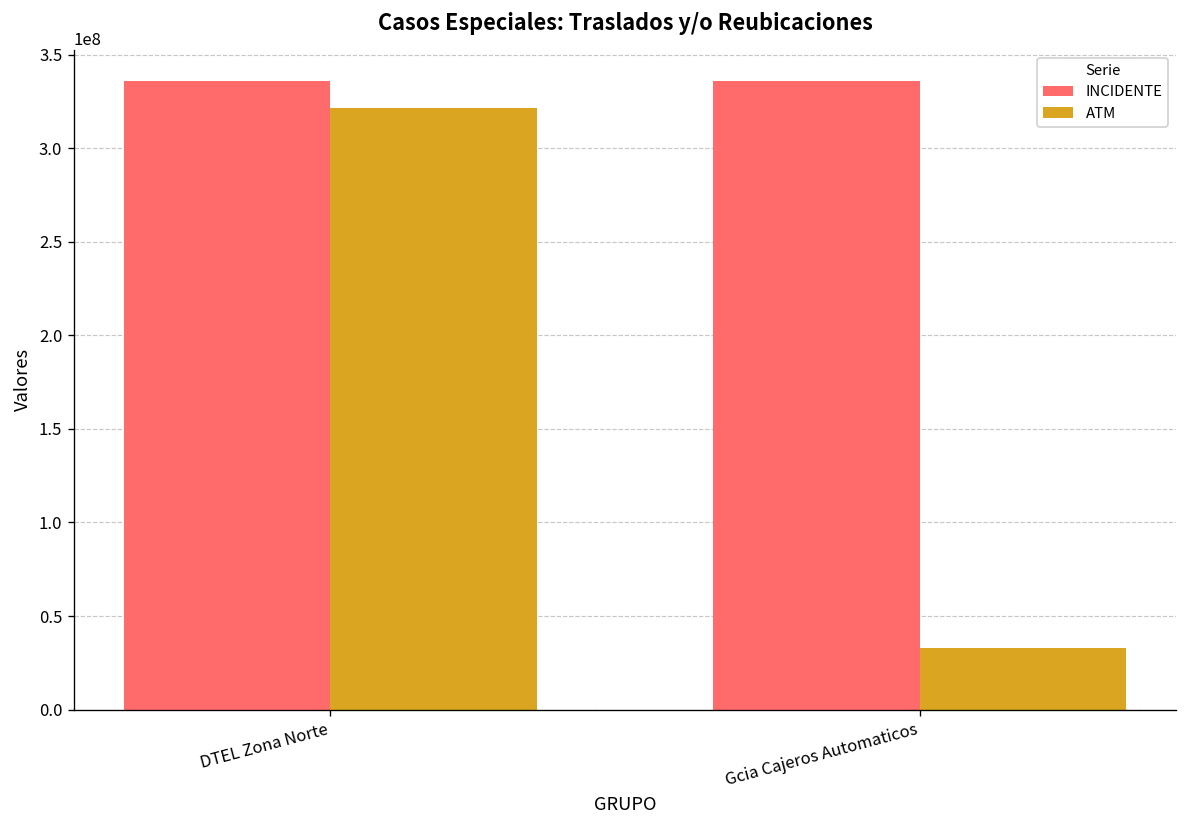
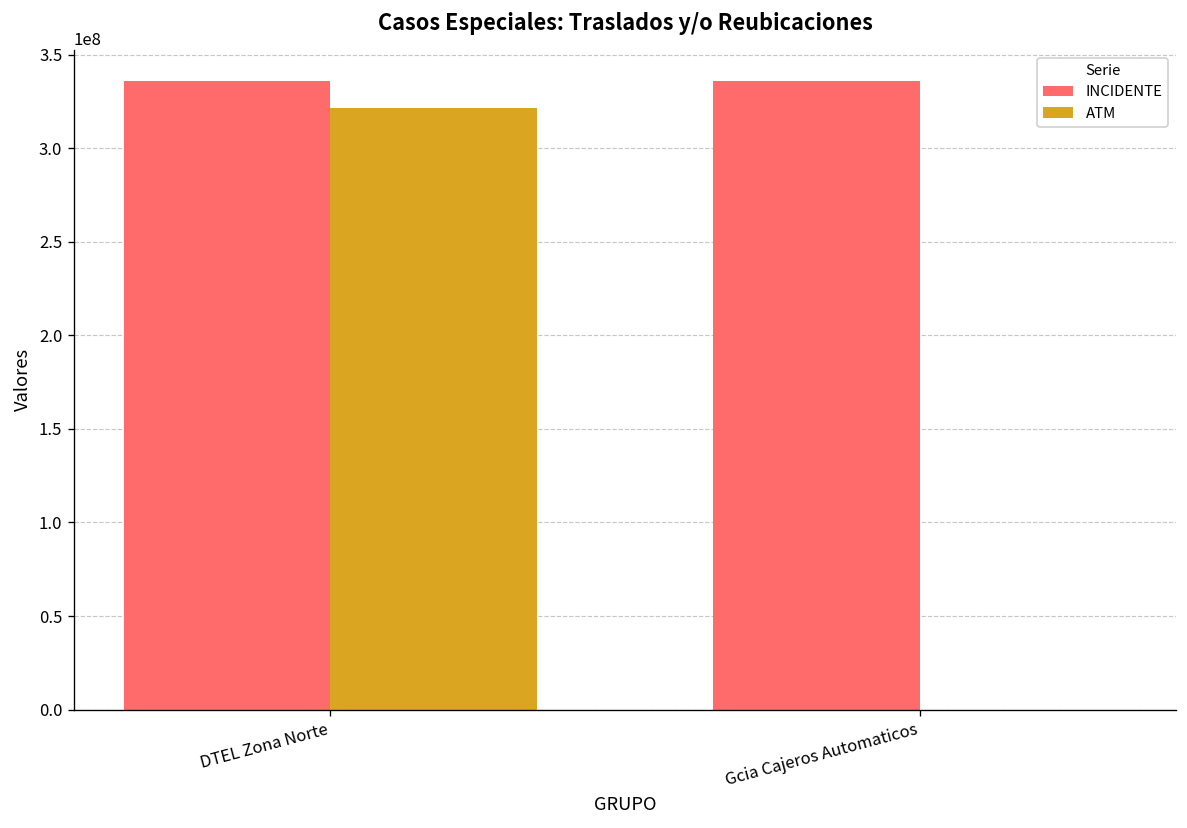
  {
    "INCIDENTE": {
      "DTEL Zona Norte": 336000000,
      "Gcia Cajeros Automaticos": 336000000
    },
    "ATM": {
      "DTEL Zona Norte": 321000000,
-     "Gcia Cajeros Automaticos": 33000000
+     "Gcia Cajeros Automaticos": 0
    }
  }
